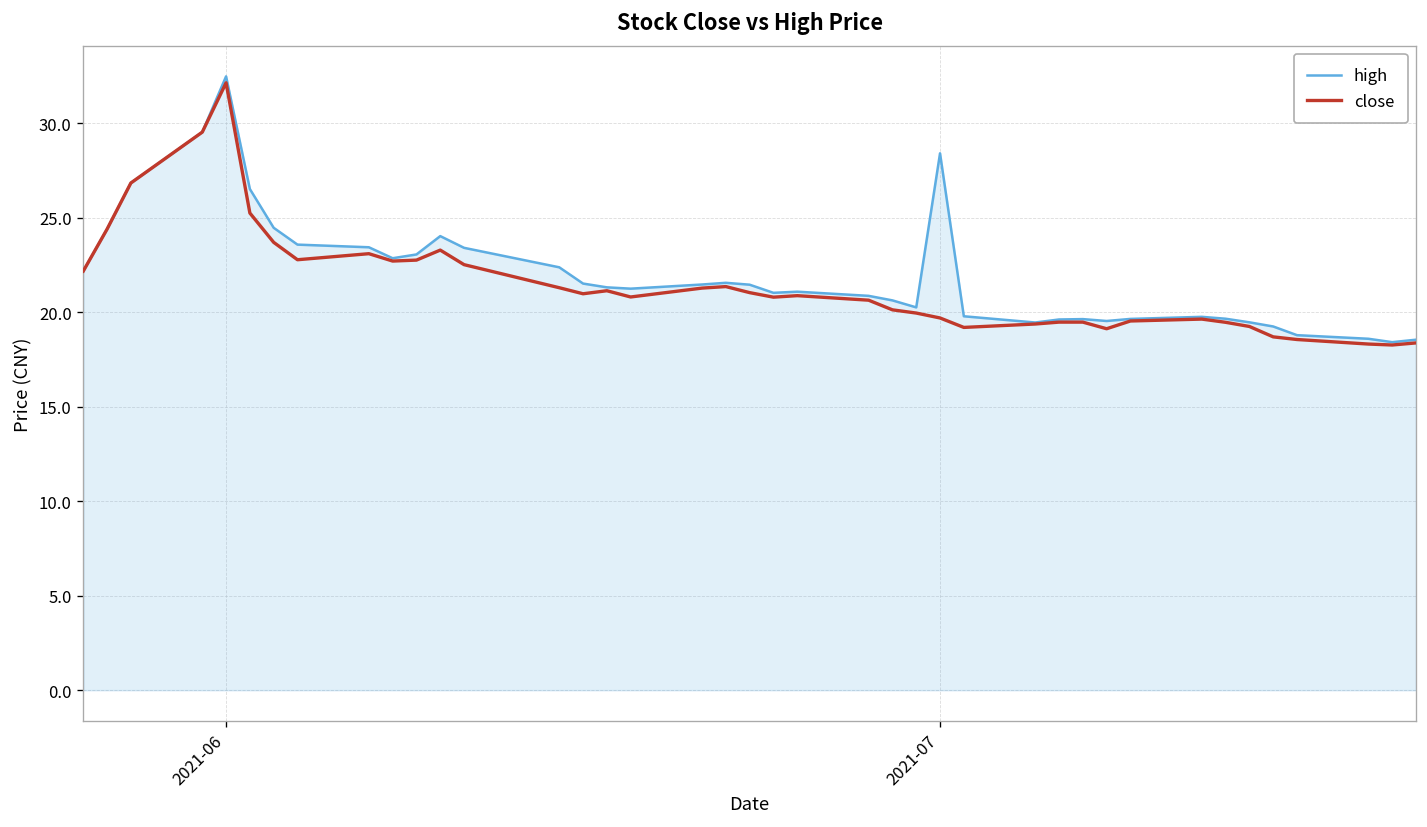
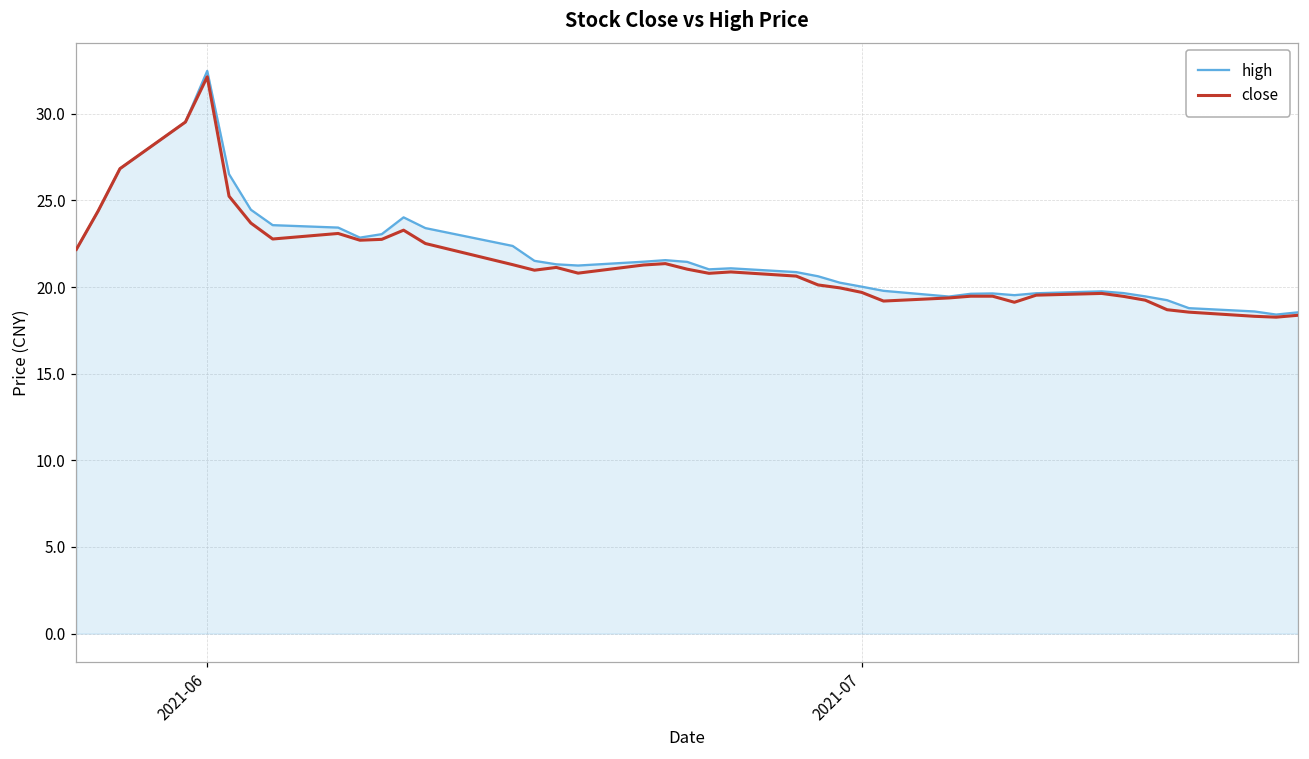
  {
    "high": {
      "2021-06": 32.5,
-     "2021-07": 28.4
+     "2021-07": 20.0
    },
    "close": {
      "2021-06": 32.1,
      "2021-07": 19.7
    }
  }
